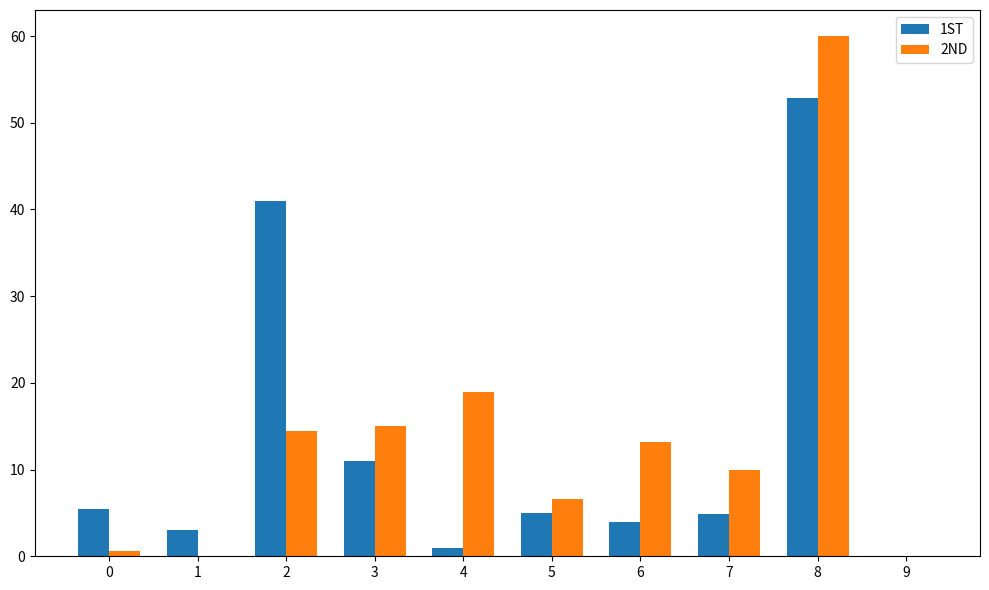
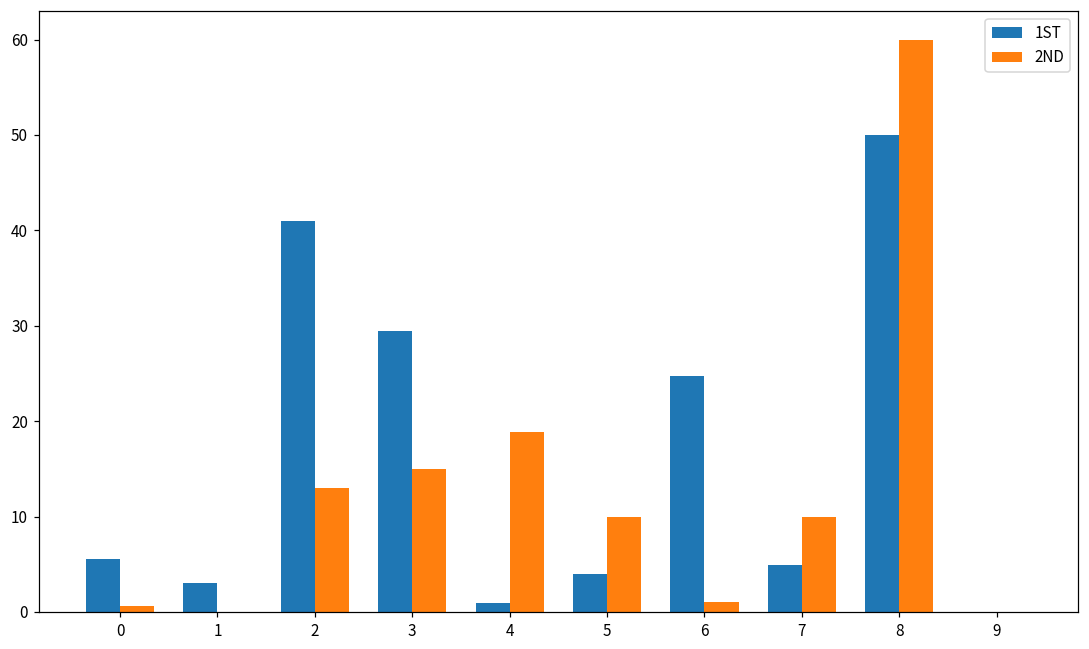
  {
    "1ST": {
      "0": 6,
      "1": 3,
      "2": 41,
-     "3": 11,
+     "3": 30,
      "4": 1,
-     "5": 5,
-     "6": 4,
+     "5": 4,
+     "6": 25,
      "7": 5,
-     "8": 53,
+     "8": 50,
      "9": 0
    },
    "2ND": {
      "0": 1,
      "1": 0,
-     "2": 14,
+     "2": 13,
      "3": 15,
      "4": 19,
-     "5": 7,
-     "6": 13,
+     "5": 10,
+     "6": 1,
      "7": 10,
      "8": 60,
      "9": 0
    }
  }
